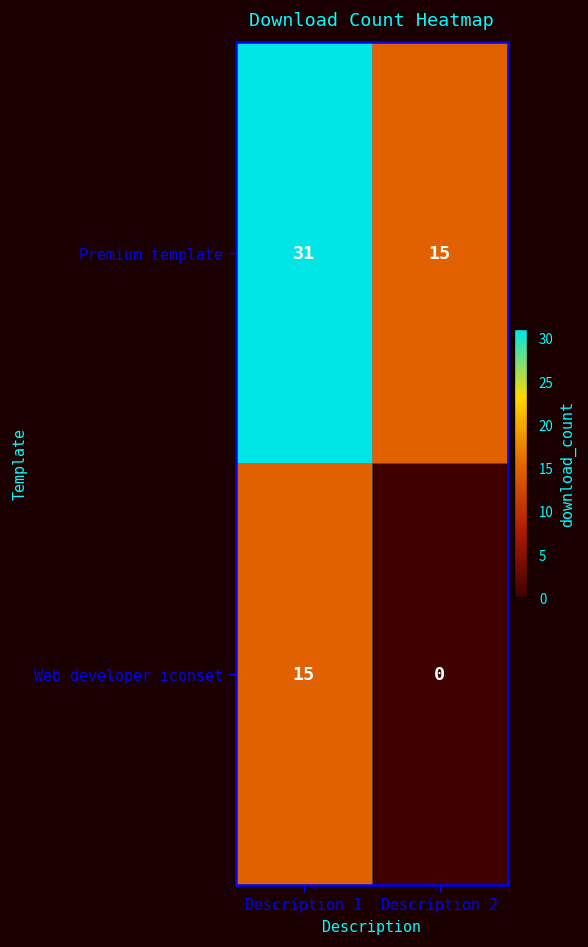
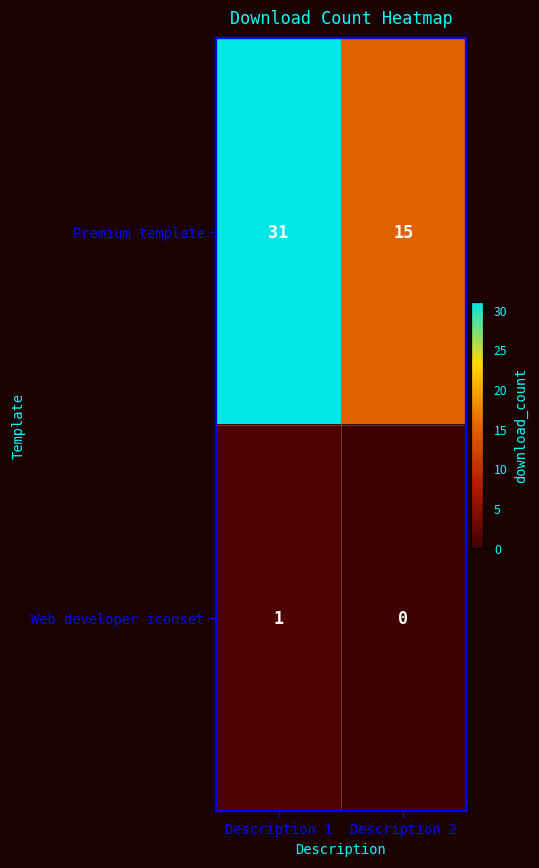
  {
    "Premium template": {
      "Description 1": 31,
      "Description 2": 15
    },
    "Web developer iconset": {
-     "Description 1": 15,
+     "Description 1": 1,
      "Description 2": 0
    }
  }
